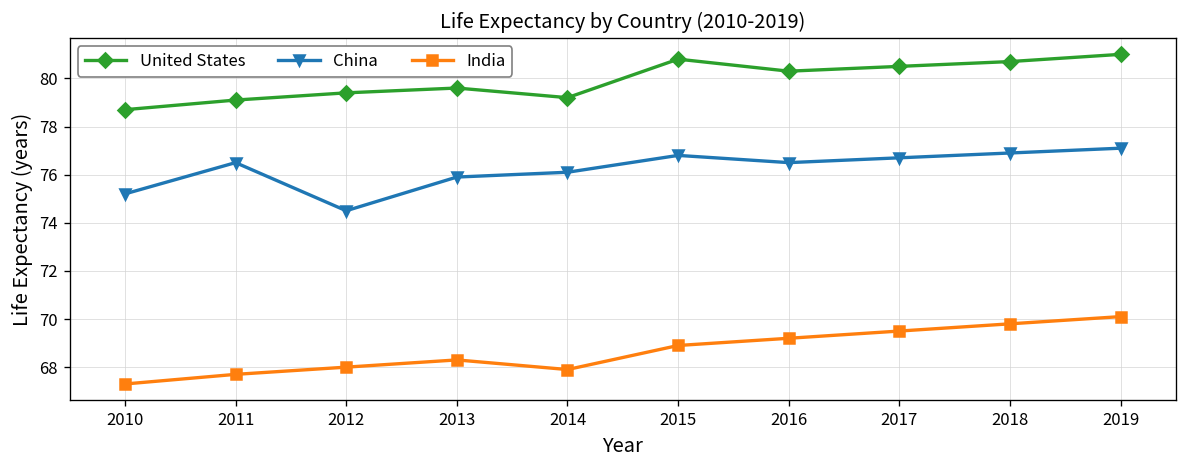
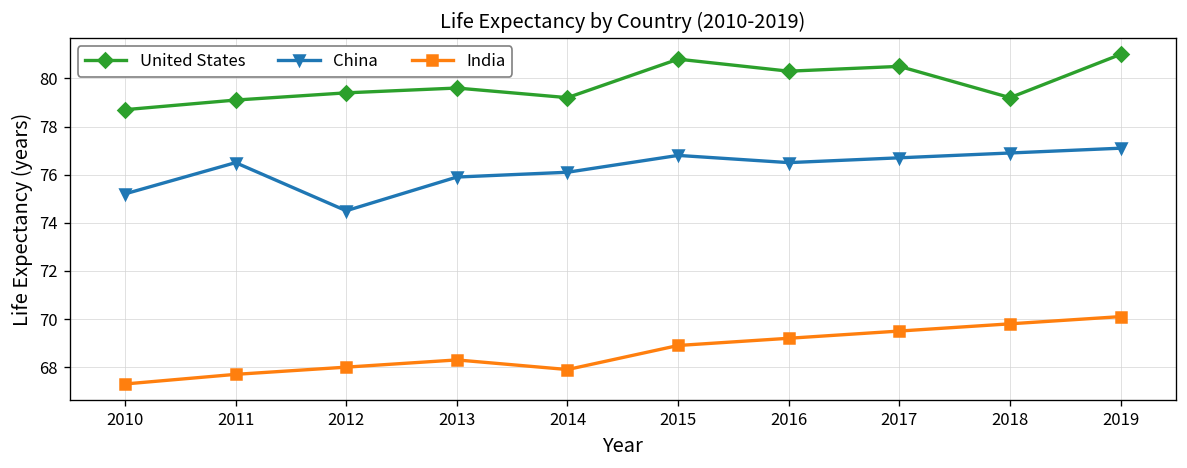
  {
    "United States": {
      "2010": 78.7,
      "2011": 79.1,
      "2012": 79.4,
      "2013": 79.6,
      "2014": 79.2,
      "2015": 80.8,
      "2016": 80.3,
      "2017": 80.5,
-     "2018": 80.7,
+     "2018": 79.2,
      "2019": 81.0
    },
    "China": {
      "2010": 75.2,
      "2011": 76.5,
      "2012": 74.5,
      "2013": 75.9,
      "2014": 76.1,
      "2015": 76.8,
      "2016": 76.5,
      "2017": 76.7,
      "2018": 76.9,
      "2019": 77.1
    },
    "India": {
      "2010": 67.3,
      "2011": 67.7,
      "2012": 68.0,
      "2013": 68.3,
      "2014": 67.9,
      "2015": 68.9,
      "2016": 69.2,
      "2017": 69.5,
      "2018": 69.8,
      "2019": 70.1
    }
  }
